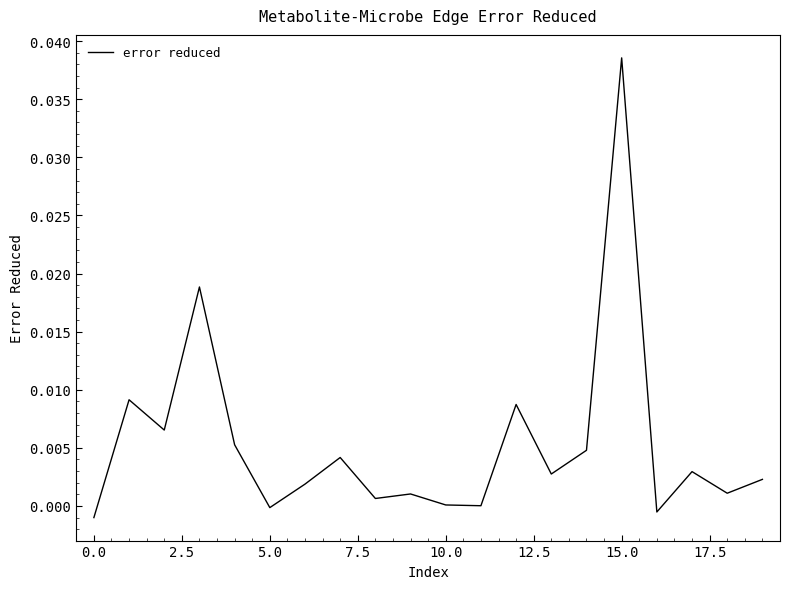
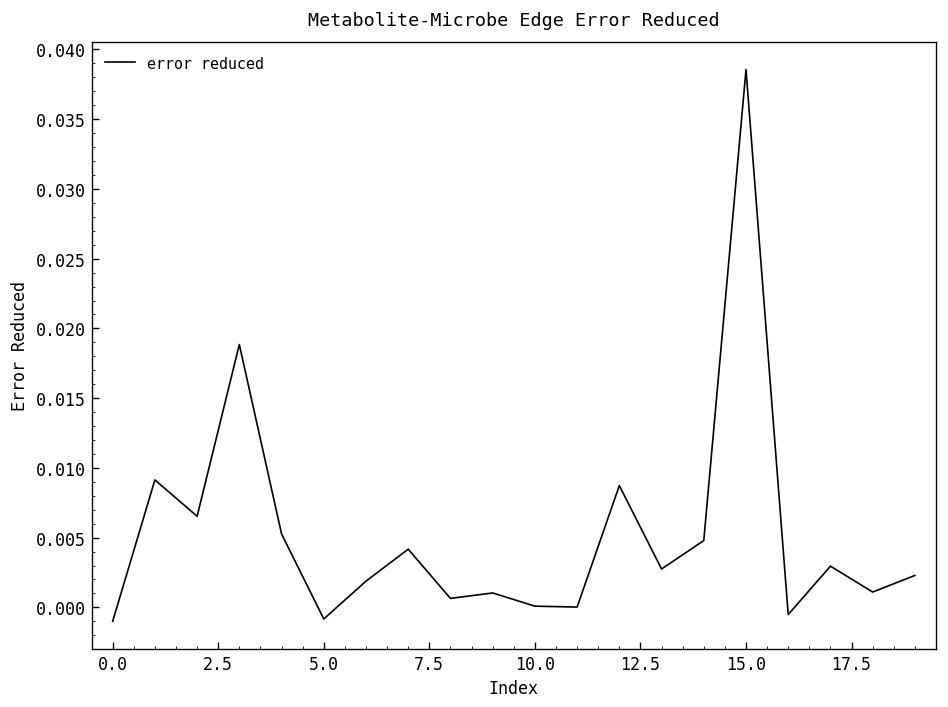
  {
    "0.0": -0.0010,
-   "5.0": -0.0001,
+   "5.0": -0.0008,
    "10.0": 0.0001,
    "15.0": 0.0386
  }
